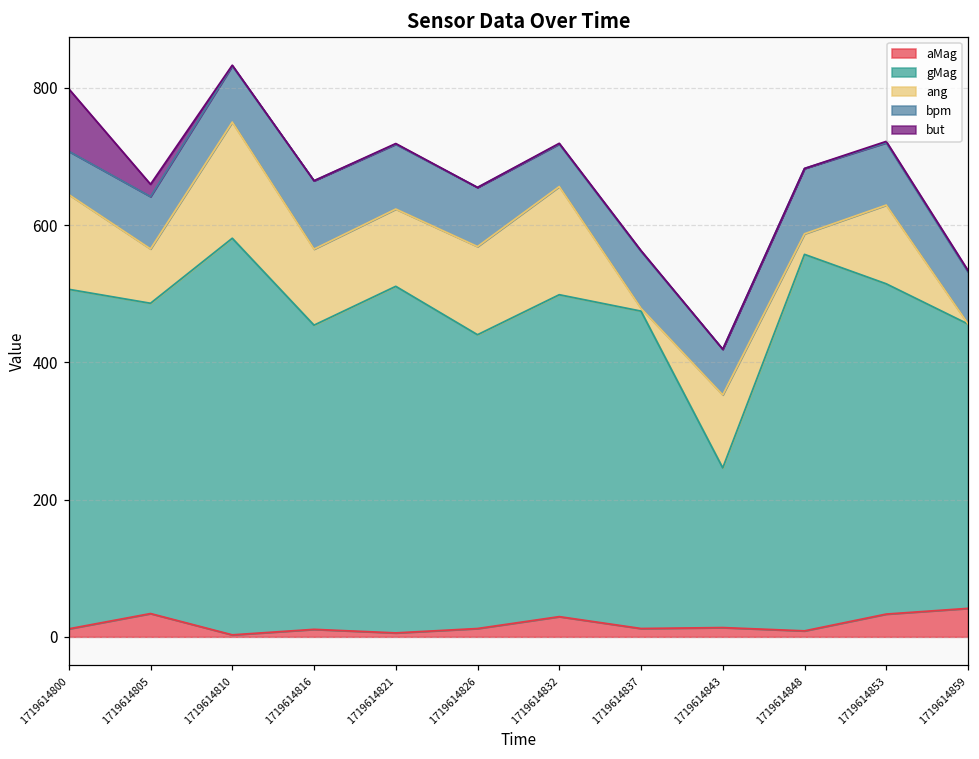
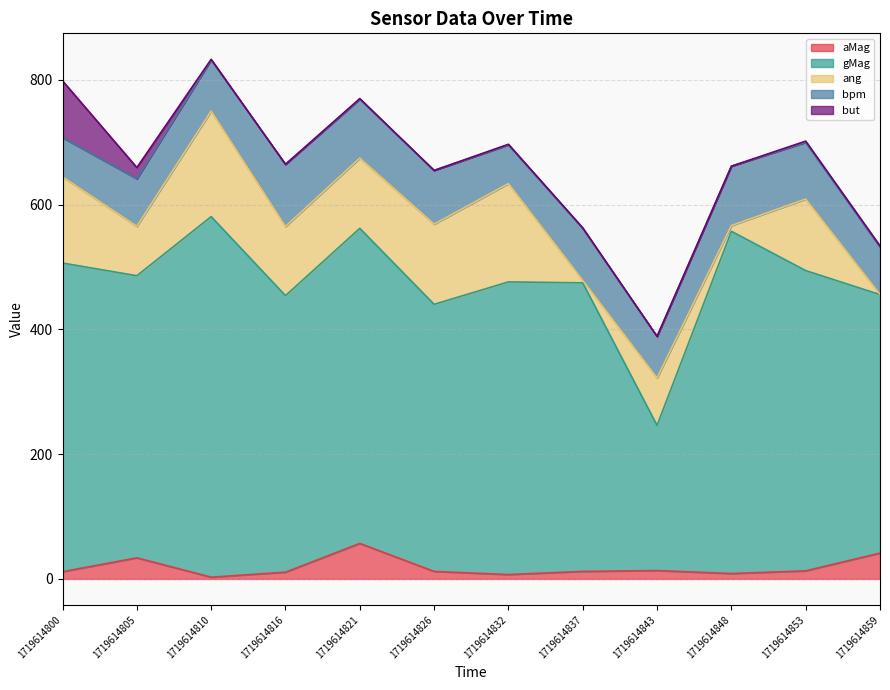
  {
    "aMag": {
      "1719614800": 10,
      "1719614805": 30,
      "1719614810": 0,
      "1719614816": 10,
-     "1719614821": 10,
+     "1719614821": 60,
      "1719614826": 10,
-     "1719614832": 30,
+     "1719614832": 10,
      "1719614837": 10,
      "1719614843": 10,
      "1719614848": 10,
-     "1719614853": 30,
+     "1719614853": 10,
      "1719614859": 40
    },
    "ang": {
      "1719614800": 140,
      "1719614805": 80,
      "1719614810": 170,
      "1719614816": 110,
      "1719614821": 110,
      "1719614826": 130,
      "1719614832": 160,
      "1719614837": 0,
-     "1719614843": 110,
-     "1719614848": 30,
+     "1719614843": 80,
+     "1719614848": 10,
      "1719614853": 110
    },
    "but": {
      "1719614800": 90,
      "1719614805": 20
    }
  }
